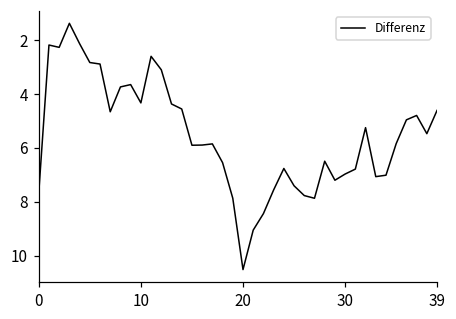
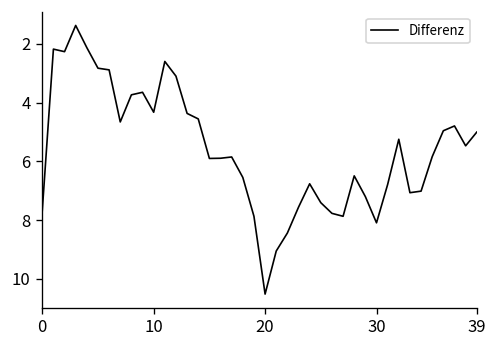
  {
    "0": 7.7,
    "10": 4.3,
    "20": 10.5,
-   "30": 7.0,
-   "39": 4.6
+   "30": 8.1,
+   "39": 5.0
  }
